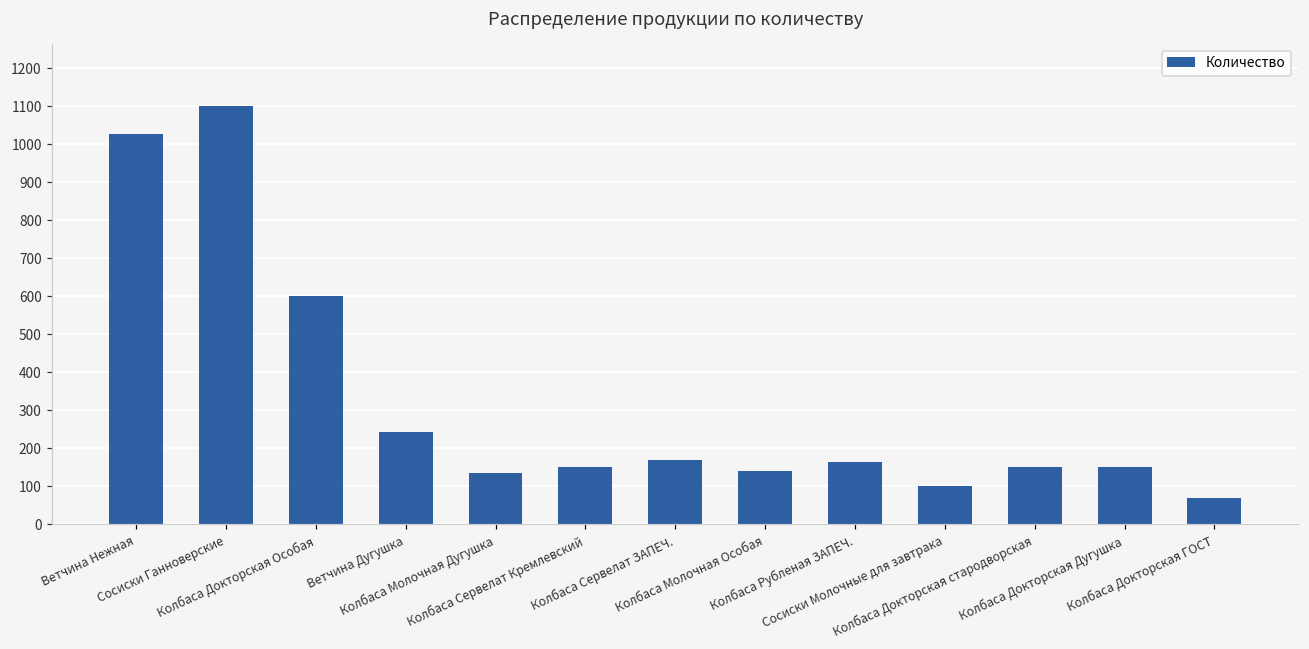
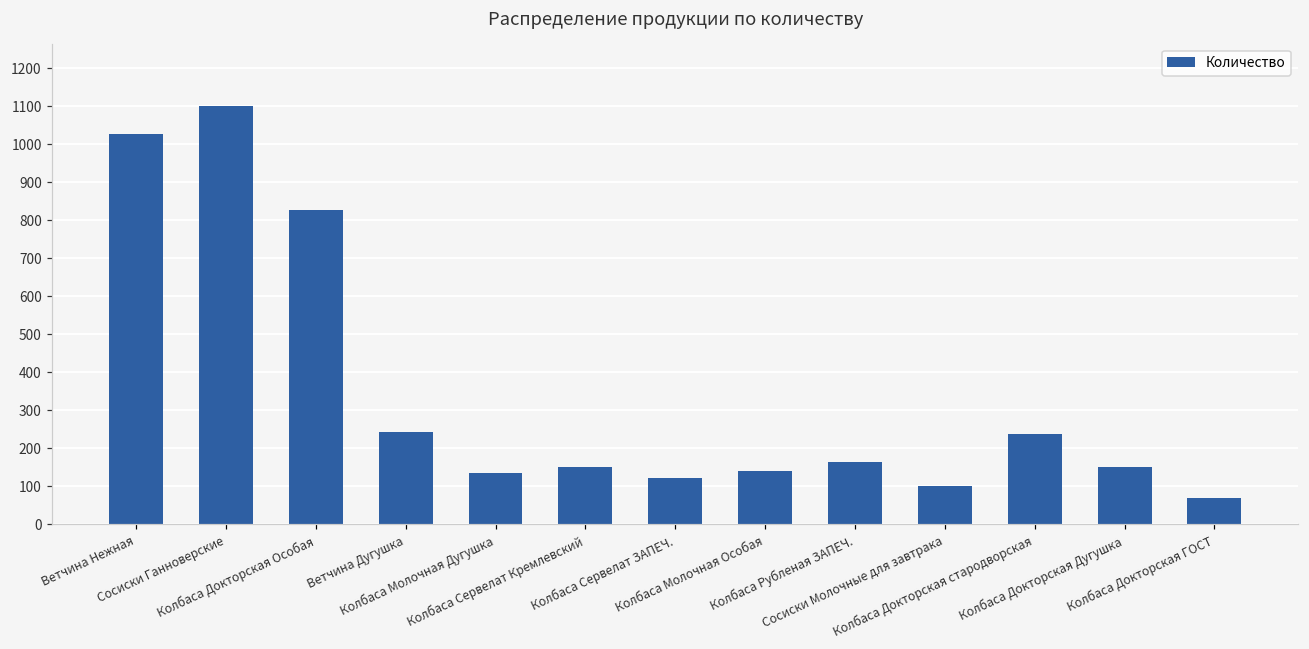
  {
    "Ветчина Нежная": 1030,
    "Сосиски Ганноверские": 1100,
-   "Колбаса Докторская Особая": 600,
+   "Колбаса Докторская Особая": 830,
    "Ветчина Дугушка": 240,
    "Колбаса Молочная Дугушка": 140,
    "Колбаса Сервелат Кремлевский": 150,
-   "Колбаса Сервелат ЗАПЕЧ.": 170,
+   "Колбаса Сервелат ЗАПЕЧ.": 120,
    "Колбаса Молочная Особая": 140,
    "Колбаса Рубленая ЗАПЕЧ.": 160,
    "Сосиски Молочные для завтрака": 100,
-   "Колбаса Докторская стародворская": 150,
+   "Колбаса Докторская стародворская": 240,
    "Колбаса Докторская Дугушка": 150,
    "Колбаса Докторская ГОСТ": 70
  }
